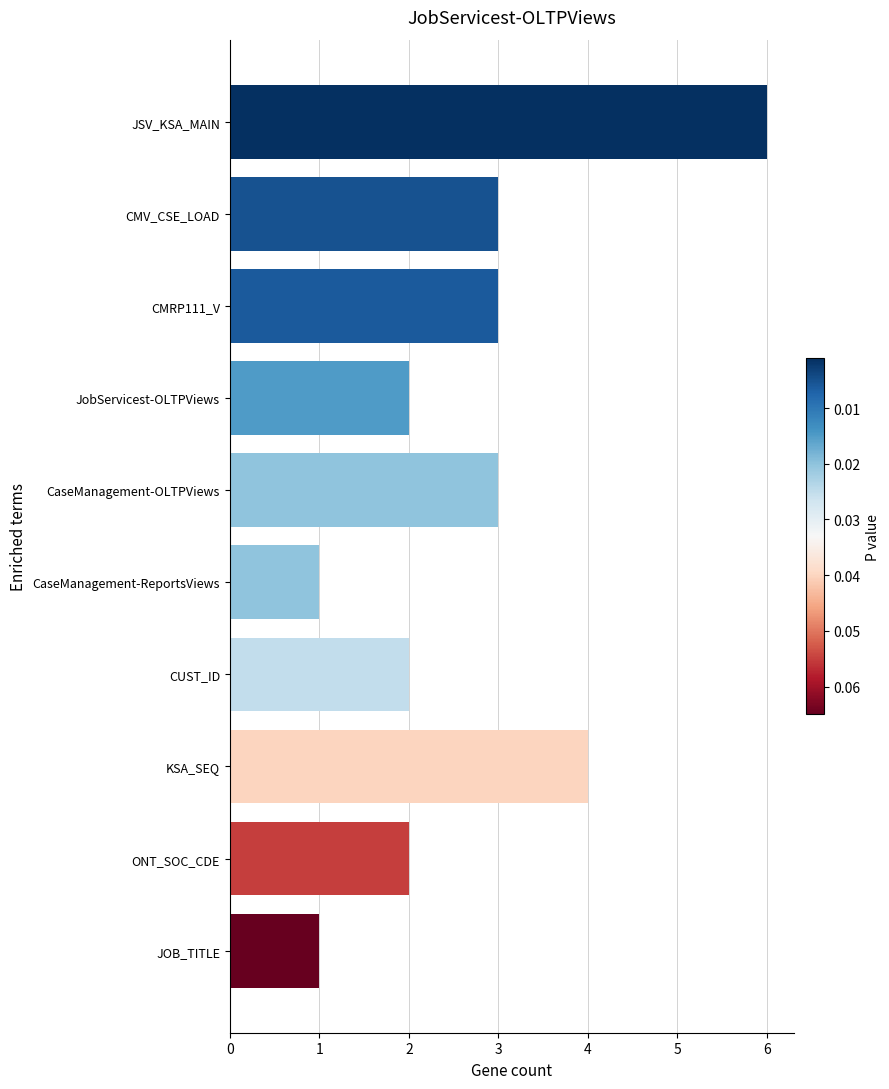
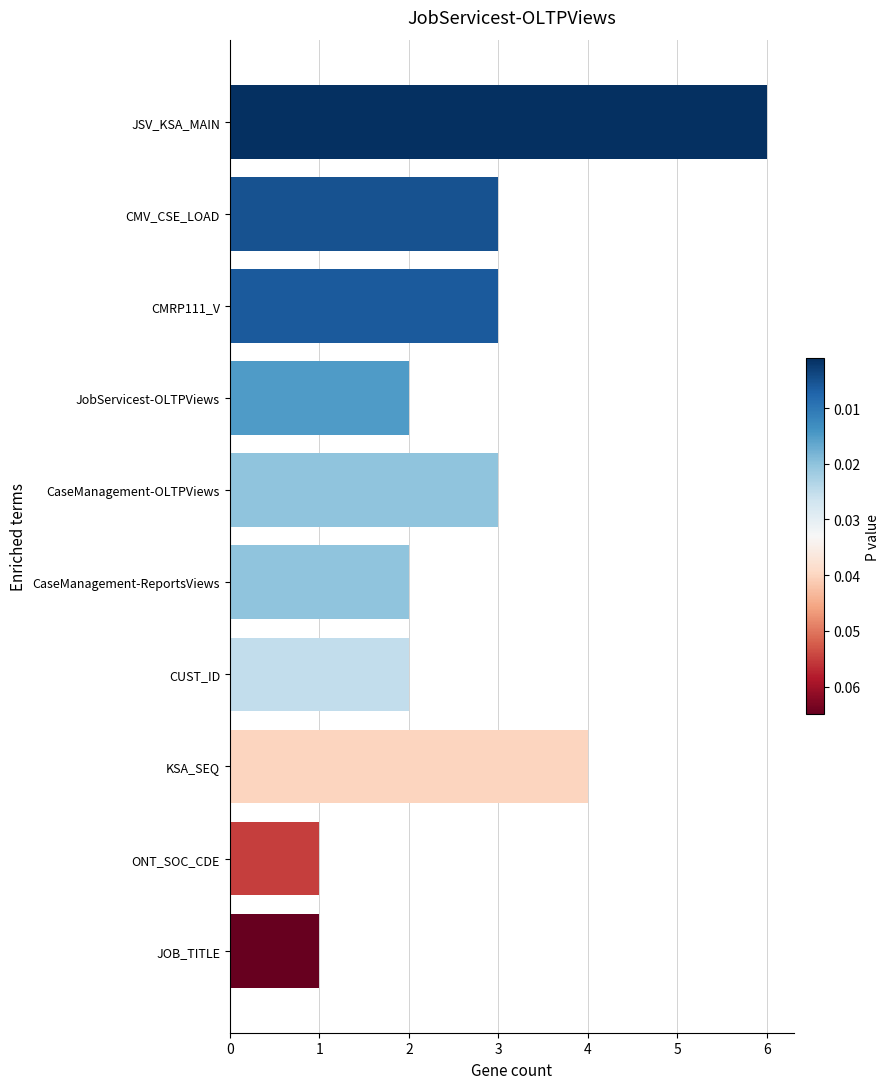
  {
    "JSV_KSA_MAIN": 6,
    "CMV_CSE_LOAD": 3,
    "CMRP111_V": 3,
    "JobServicest-OLTPViews": 2,
    "CaseManagement-OLTPViews": 3,
-   "CaseManagement-ReportsViews": 1,
+   "CaseManagement-ReportsViews": 2,
    "CUST_ID": 2,
    "KSA_SEQ": 4,
-   "ONT_SOC_CDE": 2,
+   "ONT_SOC_CDE": 1,
    "JOB_TITLE": 1
  }
